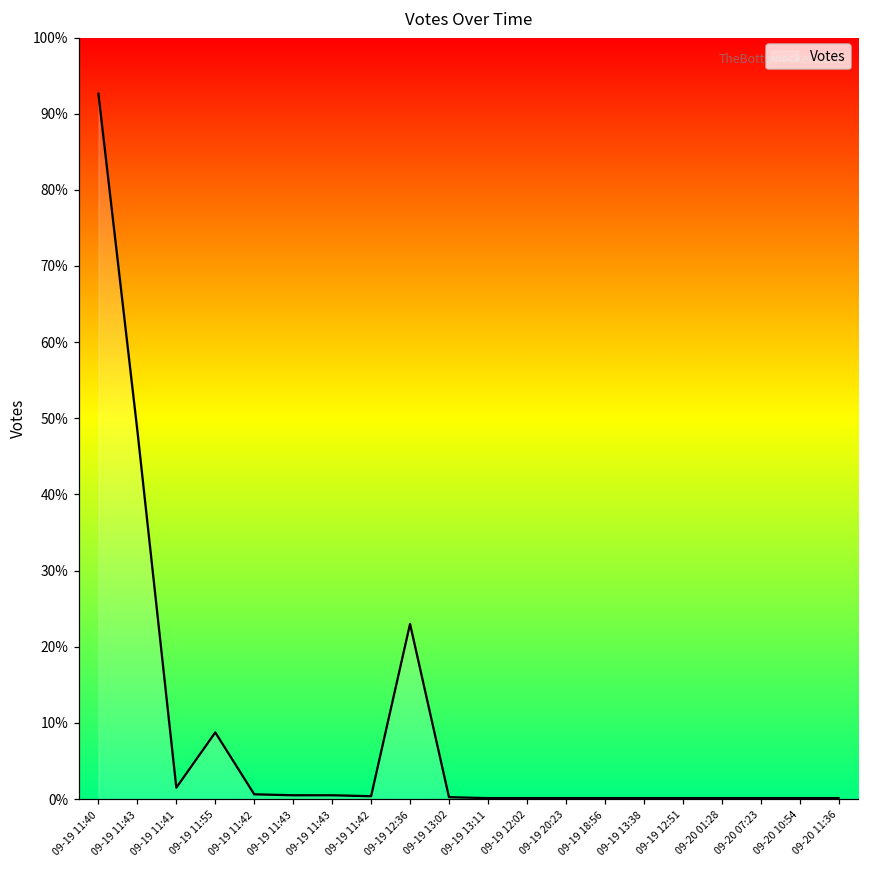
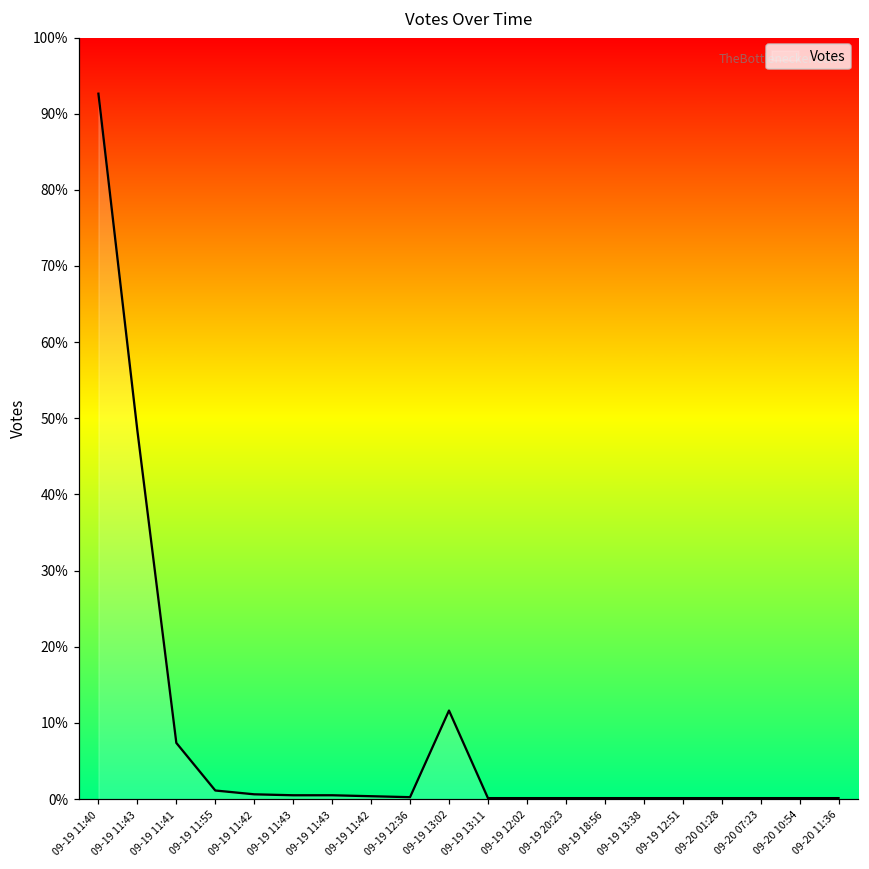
  {
    "09-19 11:40": "93%",
-   "09-19 11:41": "2%",
-   "09-19 11:55": "9%",
-   "09-19 12:36": "23%",
-   "09-19 13:02": "0%",
+   "09-19 11:41": "7%",
+   "09-19 11:55": "1%",
+   "09-19 12:36": "0%",
+   "09-19 13:02": "12%",
    "09-19 13:11": "0%",
    "09-19 12:02": "0%",
    "09-19 20:23": "0%",
    "09-19 18:56": "0%",
    "09-19 13:38": "0%",
    "09-19 12:51": "0%",
    "09-20 01:28": "0%",
    "09-20 07:23": "0%",
    "09-20 10:54": "0%",
    "09-20 11:36": "0%"
  }
